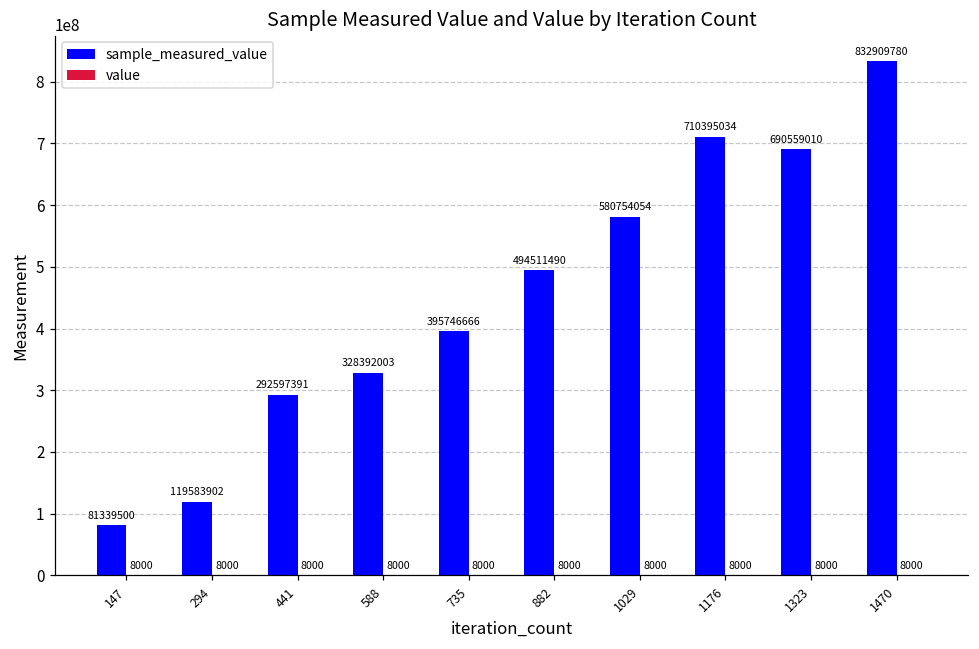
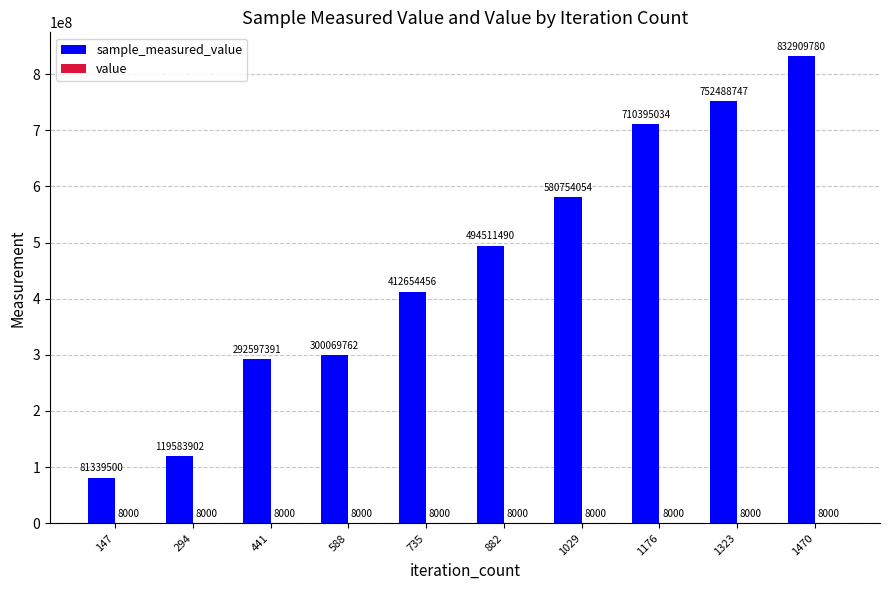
  {
    "sample_measured_value": {
      "147": 81339500,
      "294": 119583902,
      "441": 292597391,
-     "588": 328392003,
-     "735": 395746666,
+     "588": 300069762,
+     "735": 412654456,
      "882": 494511490,
      "1029": 580754054,
      "1176": 710395034,
-     "1323": 690559010,
+     "1323": 752488747,
      "1470": 832909780
    },
    "value": {
      "147": 8000,
      "294": 8000,
      "441": 8000,
      "588": 8000,
      "735": 8000,
      "882": 8000,
      "1029": 8000,
      "1176": 8000,
      "1323": 8000,
      "1470": 8000
    }
  }
